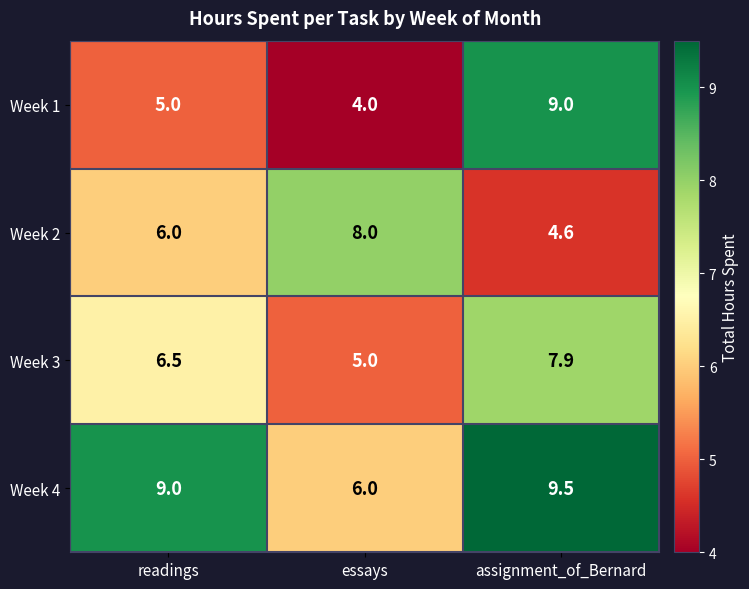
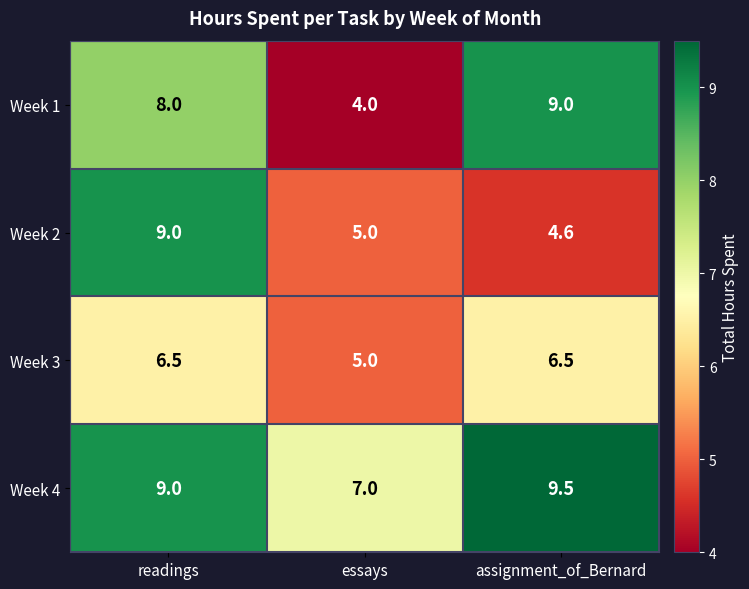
  {
    "Week 1": {
-     "readings": 5.0,
+     "readings": 8.0,
      "essays": 4.0,
      "assignment_of_Bernard": 9.0
    },
    "Week 2": {
-     "readings": 6.0,
-     "essays": 8.0,
+     "readings": 9.0,
+     "essays": 5.0,
      "assignment_of_Bernard": 4.6
    },
    "Week 3": {
      "readings": 6.5,
      "essays": 5.0,
-     "assignment_of_Bernard": 7.9
+     "assignment_of_Bernard": 6.5
    },
    "Week 4": {
      "readings": 9.0,
-     "essays": 6.0,
+     "essays": 7.0,
      "assignment_of_Bernard": 9.5
    }
  }
